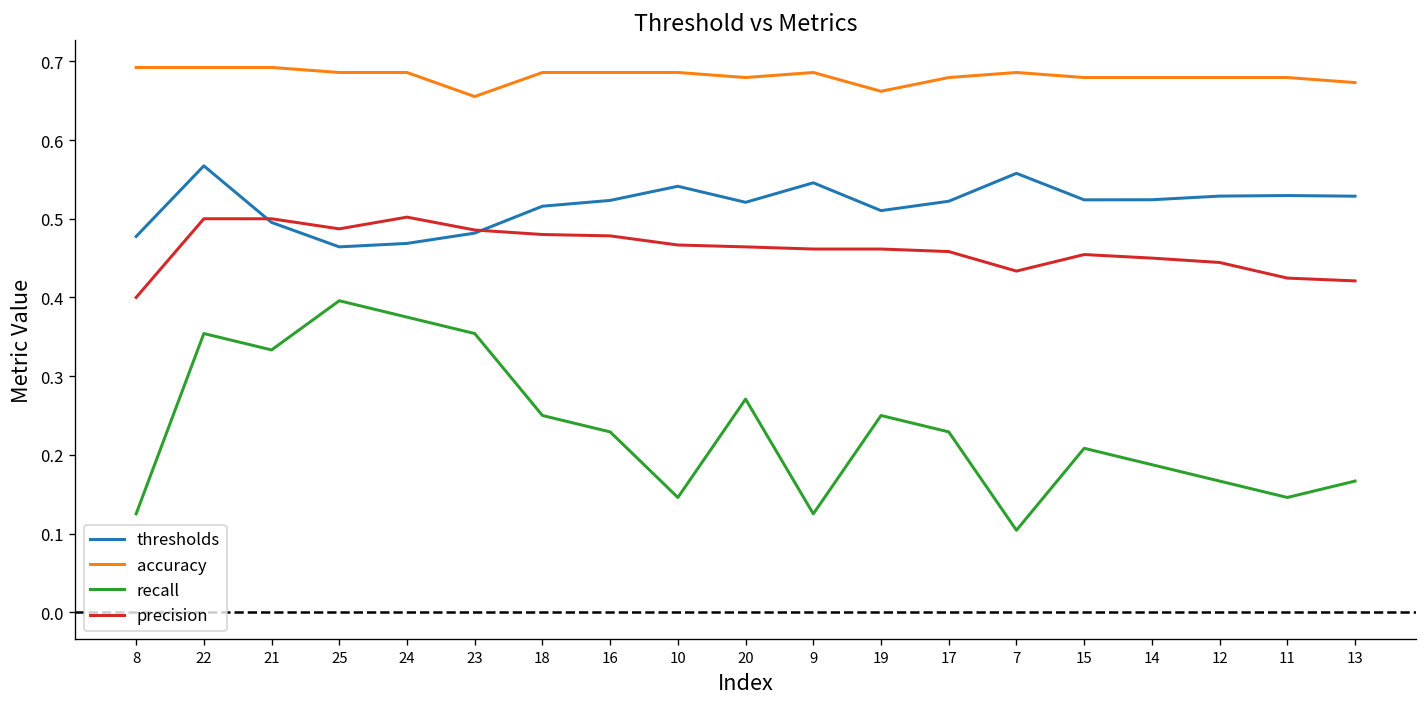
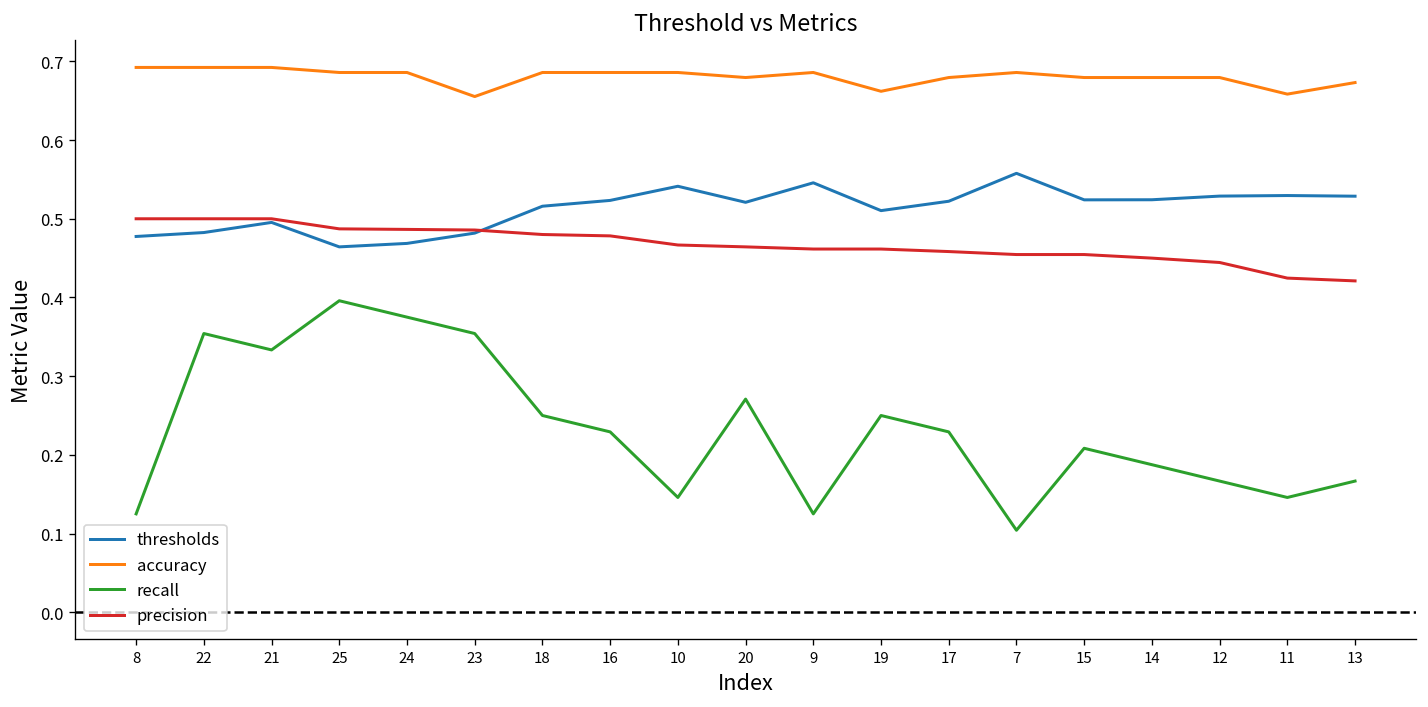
  {
    "thresholds": {
      "8": 0.48,
-     "22": 0.57,
+     "22": 0.48,
      "21": 0.50,
      "25": 0.46,
      "24": 0.47,
      "23": 0.48,
      "18": 0.52,
      "16": 0.52,
      "10": 0.54,
      "20": 0.52,
      "9": 0.55,
      "19": 0.51,
      "17": 0.52,
      "7": 0.56,
      "15": 0.52,
      "14": 0.52,
      "12": 0.53,
      "11": 0.53,
      "13": 0.53
    },
    "accuracy": {
      "8": 0.69,
      "22": 0.69,
      "21": 0.69,
      "25": 0.69,
      "24": 0.69,
      "23": 0.66,
      "18": 0.69,
      "16": 0.69,
      "10": 0.69,
      "20": 0.68,
      "9": 0.69,
      "19": 0.66,
      "17": 0.68,
      "7": 0.69,
      "15": 0.68,
      "14": 0.68,
      "12": 0.68,
-     "11": 0.68,
+     "11": 0.66,
      "13": 0.67
    },
    "recall": {
      "8": 0.13,
      "22": 0.35,
      "21": 0.33,
      "25": 0.40,
      "24": 0.38,
      "23": 0.35,
      "18": 0.25,
      "16": 0.23,
      "10": 0.15,
      "20": 0.27,
      "9": 0.13,
      "19": 0.25,
      "17": 0.23,
      "7": 0.10,
      "15": 0.21,
      "14": 0.19,
      "12": 0.17,
      "11": 0.15,
      "13": 0.17
    },
    "precision": {
-     "8": 0.4,
+     "8": 0.5,
      "22": 0.50,
      "21": 0.50,
      "25": 0.49,
-     "24": 0.50,
+     "24": 0.49,
      "23": 0.49,
      "18": 0.48,
      "16": 0.48,
      "10": 0.47,
      "20": 0.46,
      "9": 0.46,
      "19": 0.46,
      "17": 0.46,
-     "7": 0.43,
+     "7": 0.45,
      "15": 0.45,
      "14": 0.45,
      "12": 0.44,
      "11": 0.42,
      "13": 0.42
    }
  }
